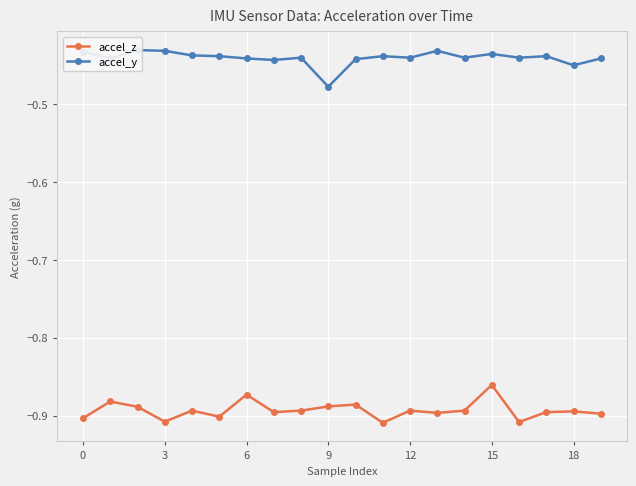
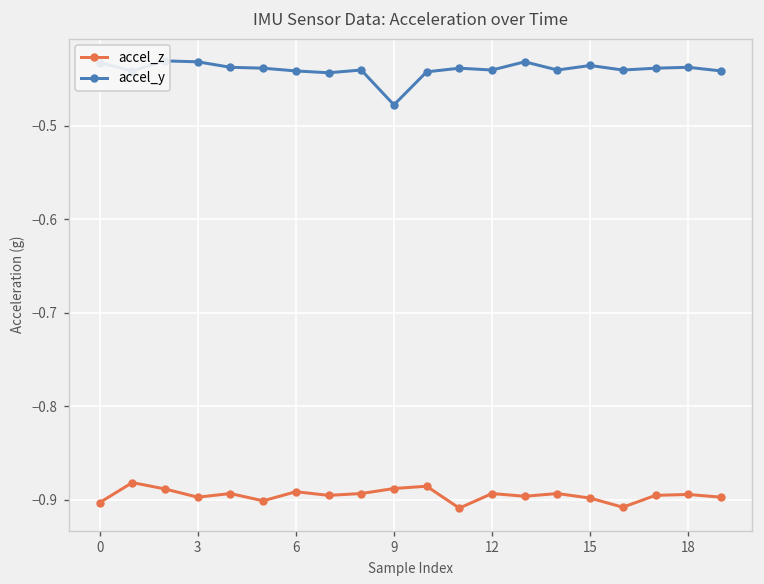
  {
    "accel_z": {
      "0": -0.90,
-     "3": -0.91,
-     "6": -0.87,
+     "3": -0.90,
+     "6": -0.89,
      "9": -0.89,
      "12": -0.89,
-     "15": -0.86,
+     "15": -0.90,
      "18": -0.89
    },
    "accel_y": {
      "3": -0.43,
      "6": -0.44,
      "9": -0.48,
      "12": -0.44,
      "15": -0.44,
-     "18": -0.45
+     "18": -0.44
    }
  }
